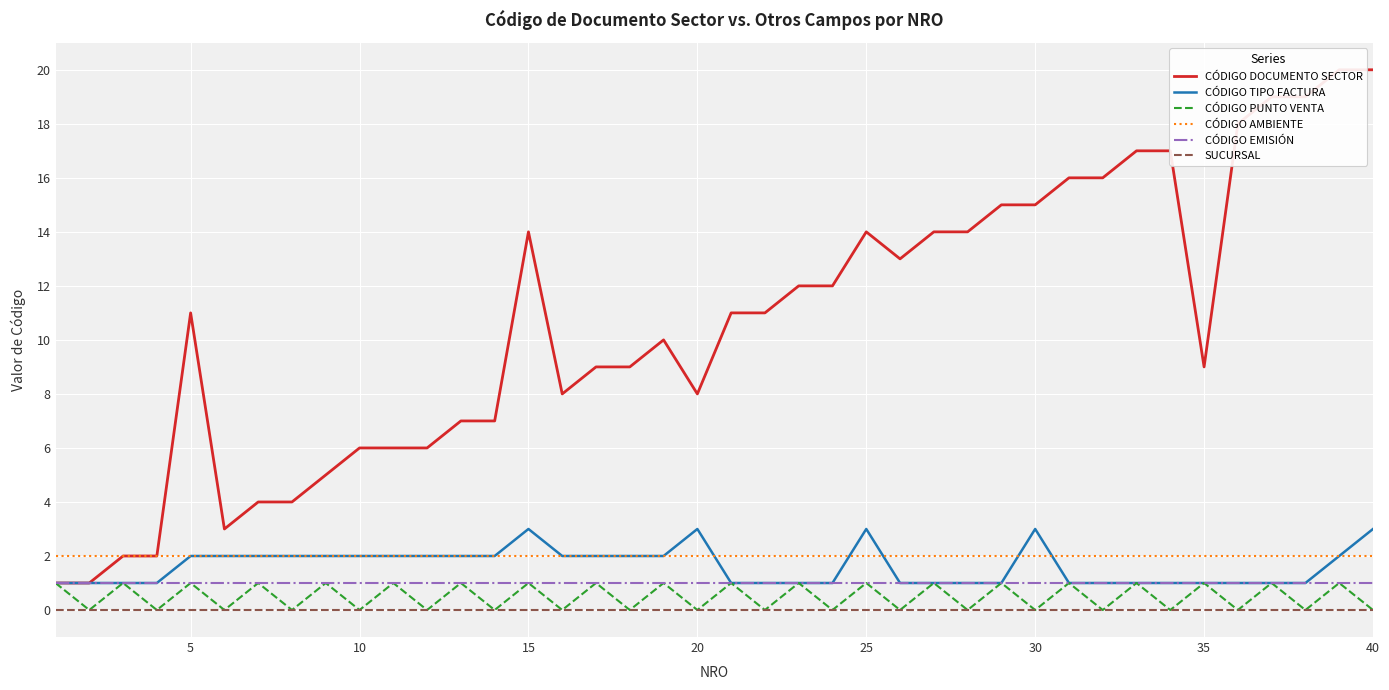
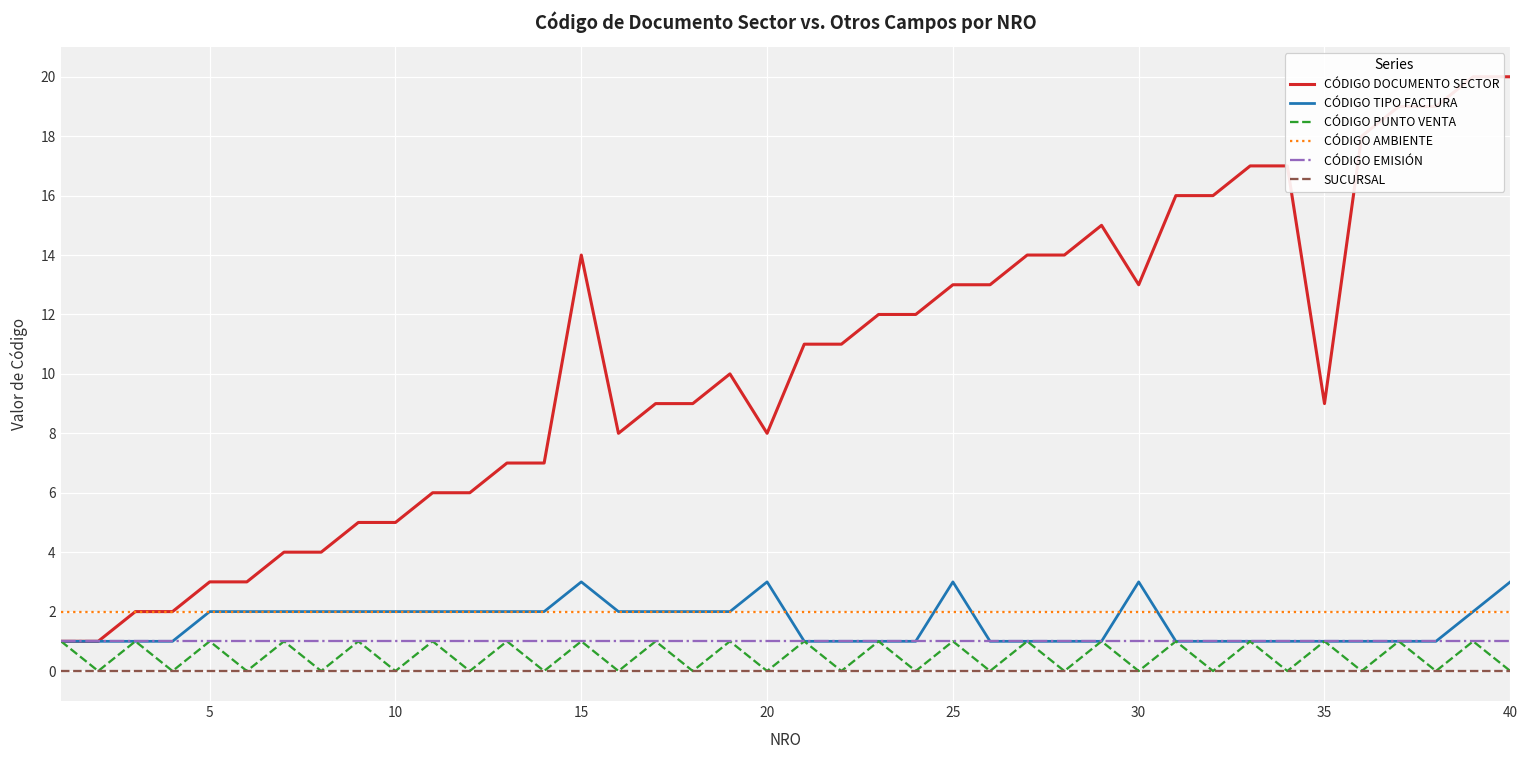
  {
    "CÓDIGO DOCUMENTO SECTOR": {
-     "5": 11,
-     "10": 6,
+     "5": 3,
+     "10": 5,
      "15": 14,
      "20": 8,
-     "25": 14,
-     "30": 15,
+     "25": 13,
+     "30": 13,
      "35": 9,
      "40": 20
    },
    "CÓDIGO TIPO FACTURA": {
      "15": 3,
      "20": 3,
      "25": 3,
      "30": 3,
      "40": 3
    },
    "CÓDIGO AMBIENTE": {
      "15": 2,
      "20": 2,
      "25": 2,
      "30": 2,
      "35": 2,
      "40": 2
    },
    "CÓDIGO EMISIÓN": {
      "10": 1,
      "20": 1,
      "30": 1,
      "40": 1
    },
    "SUCURSAL": {
      "5": 0,
      "15": 0,
      "25": 0,
      "35": 0
    }
  }
